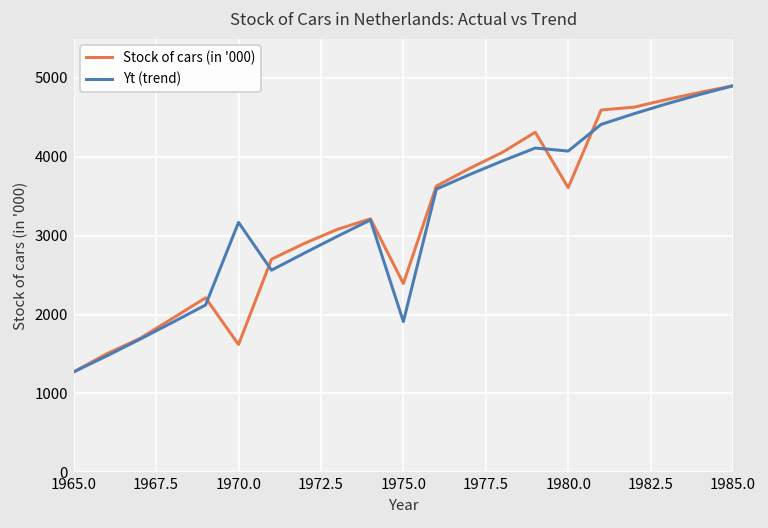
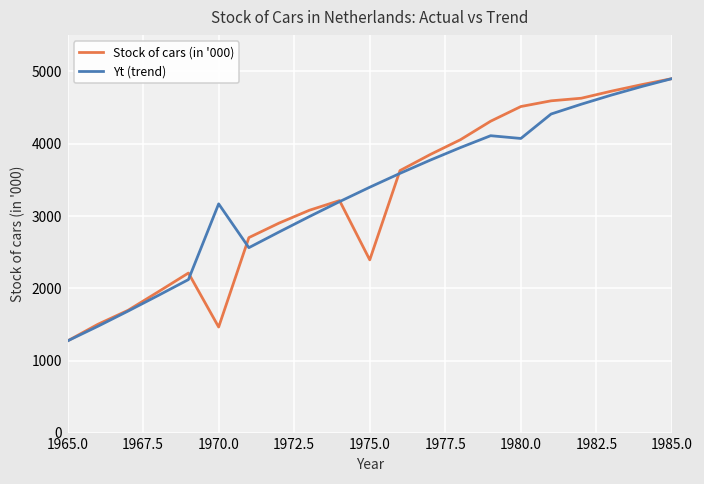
  {
    "Stock of cars (in '000)": {
-     "1970.0": 1600,
+     "1970.0": 1500,
      "1975.0": 2400,
-     "1980.0": 3600
+     "1980.0": 4500
    },
    "Yt (trend)": {
      "1970.0": 3200,
-     "1975.0": 1900,
+     "1975.0": 3400,
      "1980.0": 4100
    }
  }
